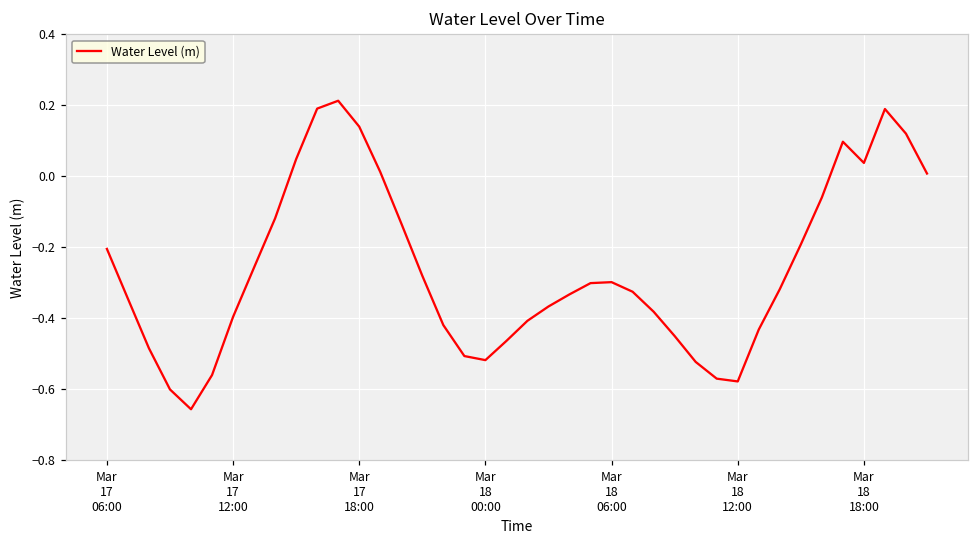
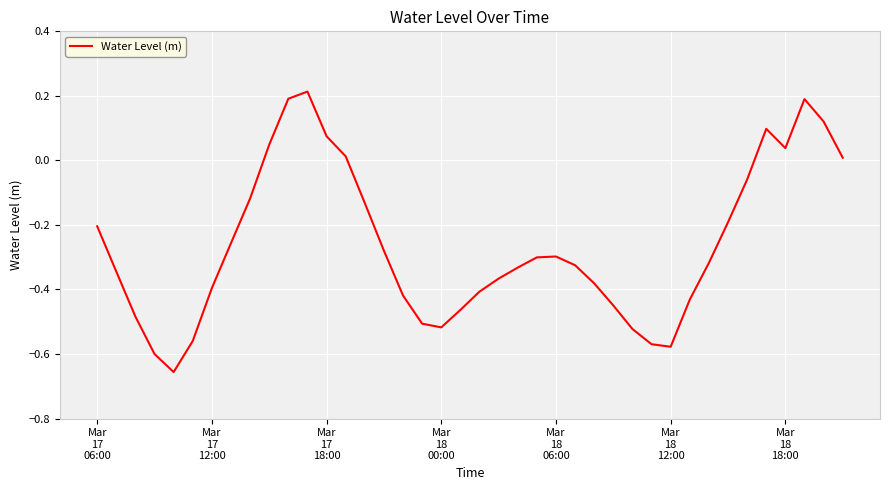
  {
    "Mar 17 06:00": -0.20,
    "Mar 17 12:00": -0.40,
-   "Mar 17 18:00": 0.14,
+   "Mar 17 18:00": 0.07,
    "Mar 18 00:00": -0.52,
    "Mar 18 06:00": -0.30,
    "Mar 18 12:00": -0.58,
    "Mar 18 18:00": 0.04
  }
